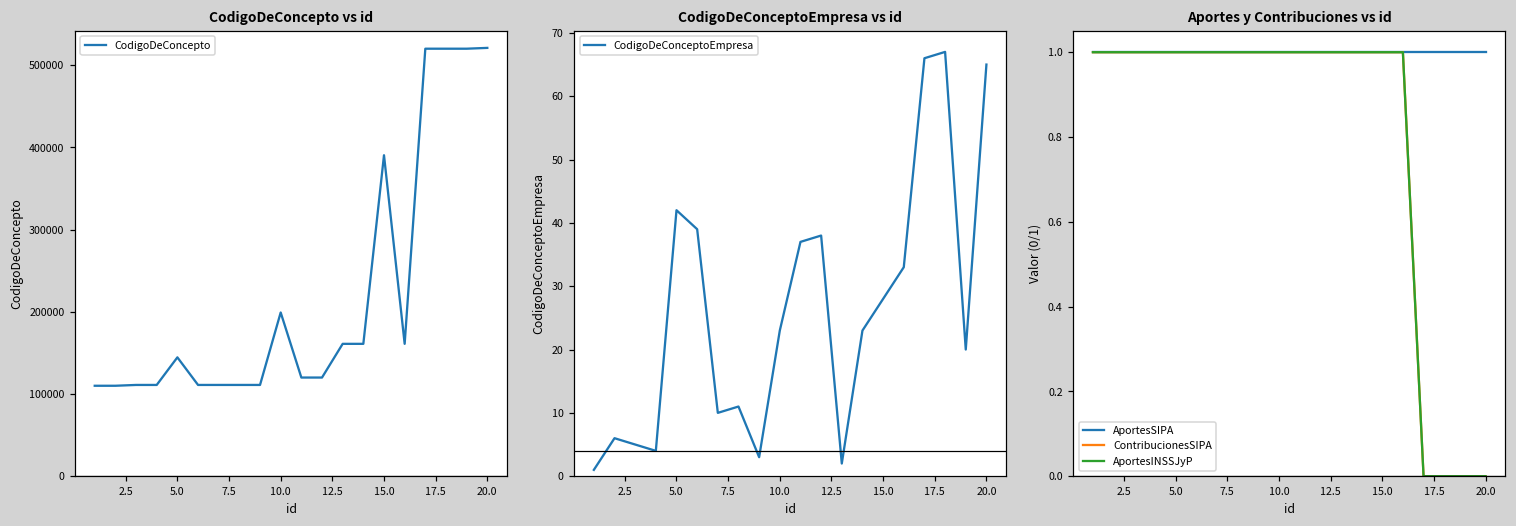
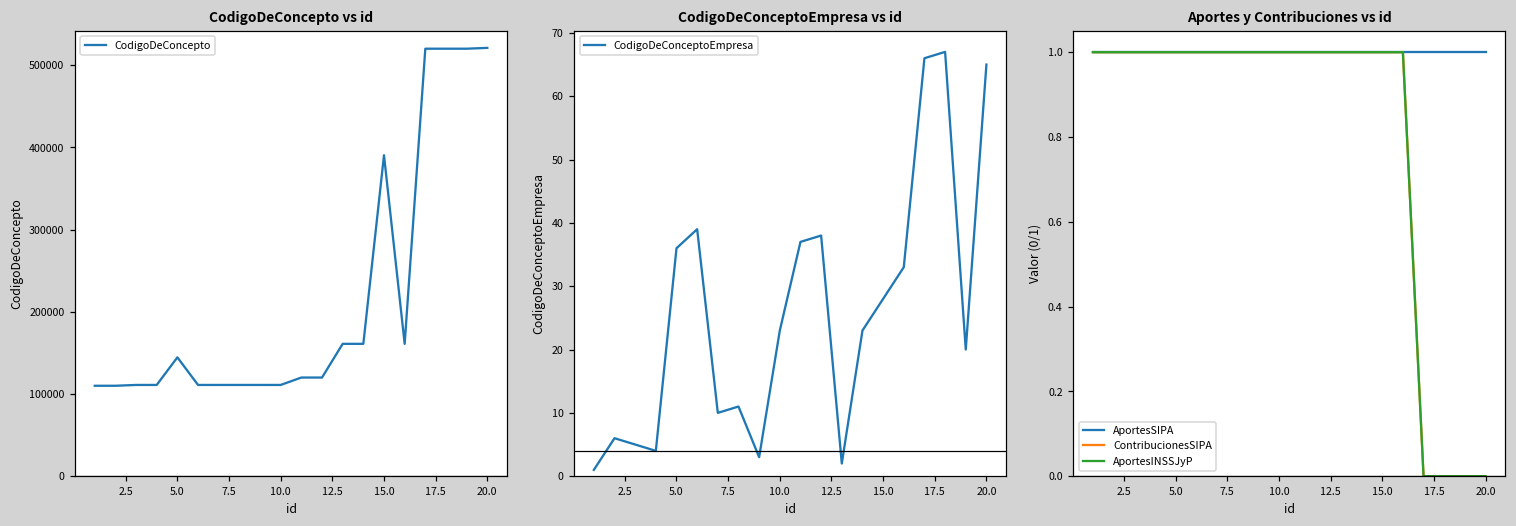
  {
    "CodigoDeConcepto vs id": {
      "5.0": 140000,
-     "10.0": 200000,
+     "10.0": 110000,
      "15.0": 390000,
      "20.0": 520000
    },
    "CodigoDeConceptoEmpresa vs id": {
-     "5.0": 42,
+     "5.0": 36,
      "10.0": 23,
      "15.0": 28,
      "20.0": 65
    },
    "Aportes y Contribuciones vs id": {
      "AportesSIPA": {
        "20.0": 1.00
      },
      "AportesINSSJyP": {
        "20.0": 0.00
      }
    }
  }
